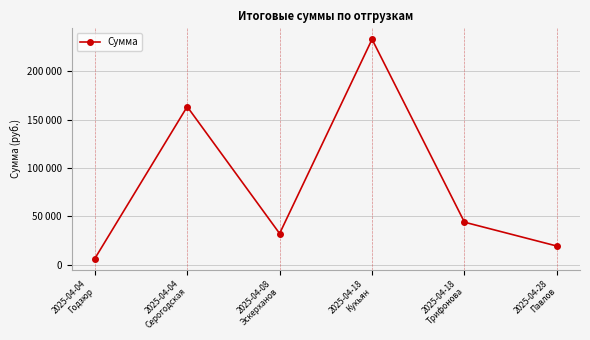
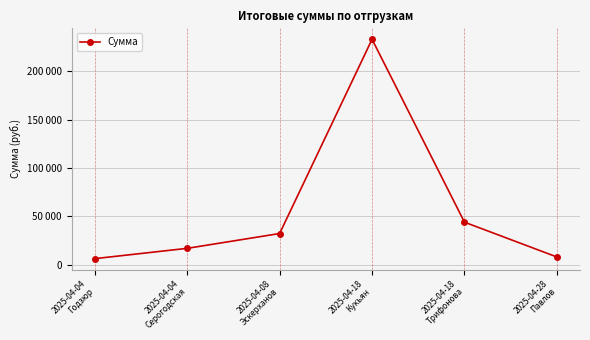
  {
    "2025-04-04 Годзюр": 10000,
-   "2025-04-04 Серогодская": 160000,
+   "2025-04-04 Серогодская": 20000,
    "2025-04-08 Эскерханов": 30000,
    "2025-04-18 Кукьян": 230000,
    "2025-04-18 Трифонова": 40000,
-   "2025-04-28 Павлов": 20000
+   "2025-04-28 Павлов": 10000
  }
